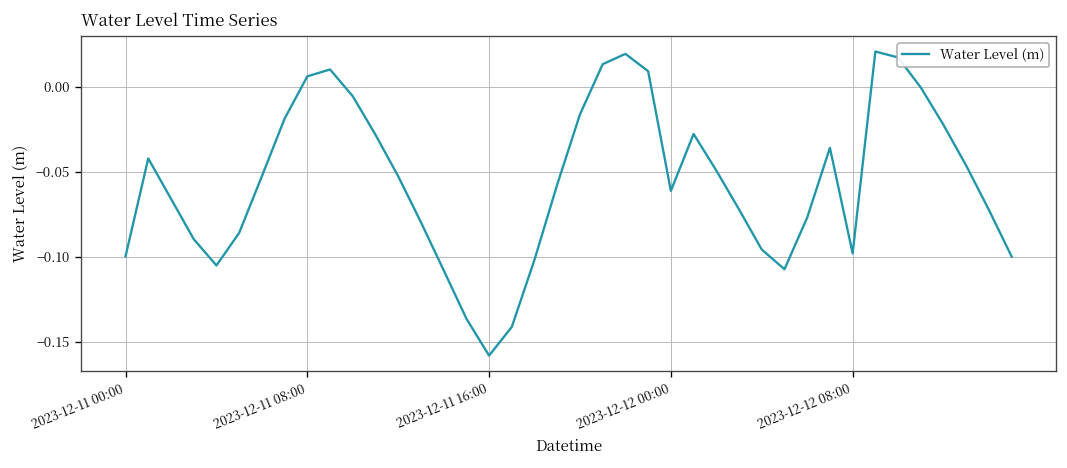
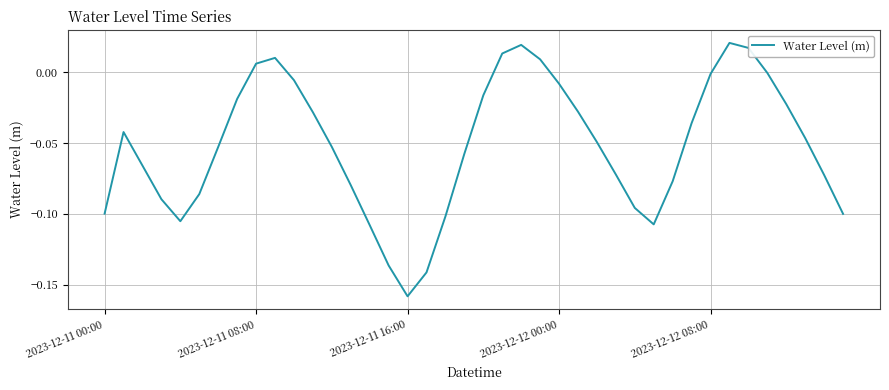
  {
    "2023-12-11 00:00": -0.100,
    "2023-12-11 08:00": 0.006,
    "2023-12-11 16:00": -0.158,
-   "2023-12-12 00:00": -0.061,
-   "2023-12-12 08:00": -0.098
+   "2023-12-12 00:00": -0.008,
+   "2023-12-12 08:00": -0.001
  }
